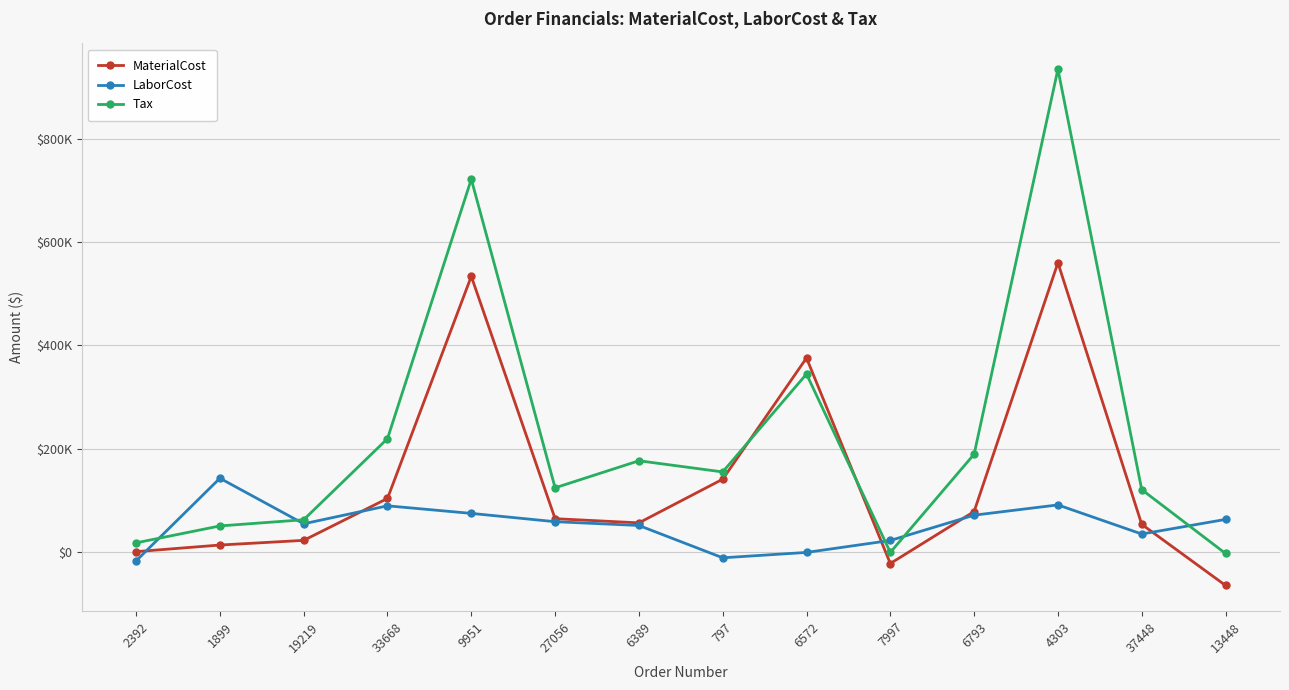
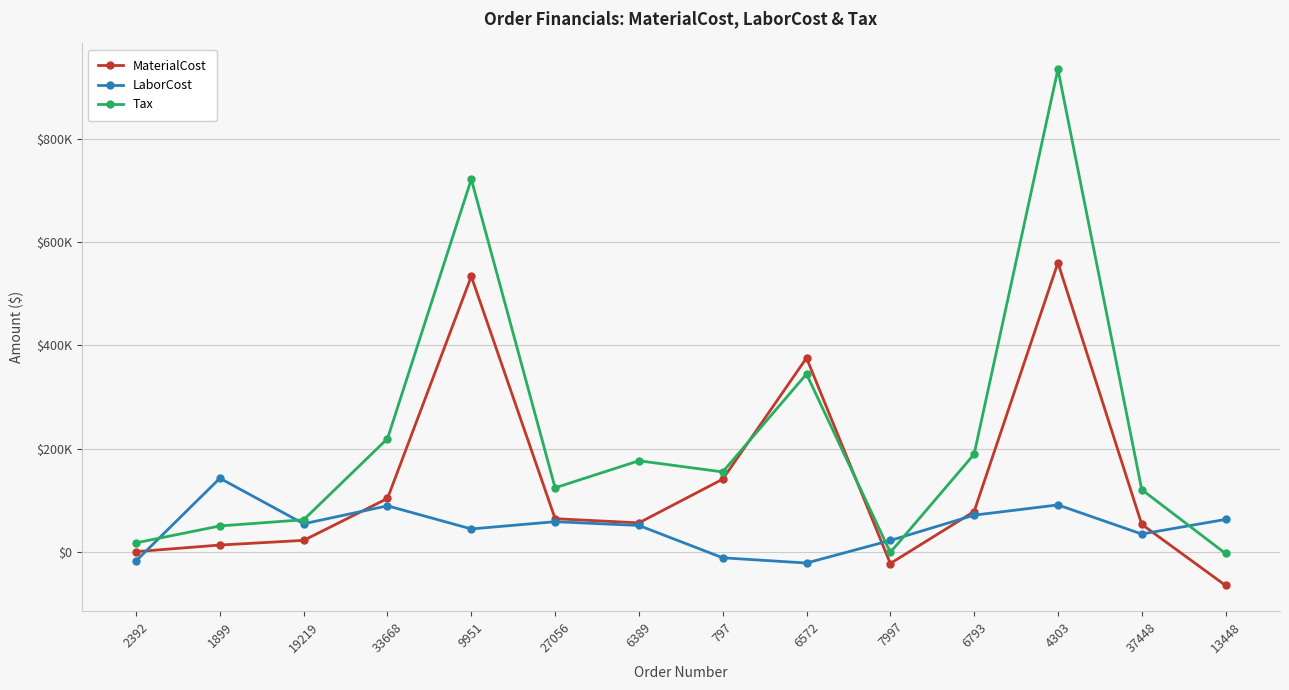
  {
    "MaterialCost": {
      "2392": "$0",
      "1899": "$10000",
      "19219": "$20000",
      "33668": "$100000",
      "9951": "$530000",
      "27056": "$60000",
      "6389": "$60000",
      "797": "$140000",
      "6572": "$380000",
      "7997": "$-20000",
      "6793": "$80000",
      "4303": "$560000",
      "37448": "$50000",
      "13448": "$-70000"
    },
    "LaborCost": {
      "2392": "$-20000",
      "1899": "$140000",
      "19219": "$50000",
      "33668": "$90000",
-     "9951": "$70000",
+     "9951": "$40000",
      "27056": "$60000",
      "6389": "$50000",
      "797": "$-10000",
-     "6572": "$0",
+     "6572": "$-20000",
      "7997": "$20000",
      "6793": "$70000",
      "4303": "$90000",
      "37448": "$30000",
      "13448": "$60000"
    },
    "Tax": {
      "2392": "$20000",
      "1899": "$50000",
      "19219": "$60000",
      "33668": "$220000",
      "9951": "$720000",
      "27056": "$120000",
      "6389": "$180000",
      "797": "$150000",
      "6572": "$340000",
      "7997": "$0",
      "6793": "$190000",
      "4303": "$940000",
      "37448": "$120000",
      "13448": "$0"
    }
  }
